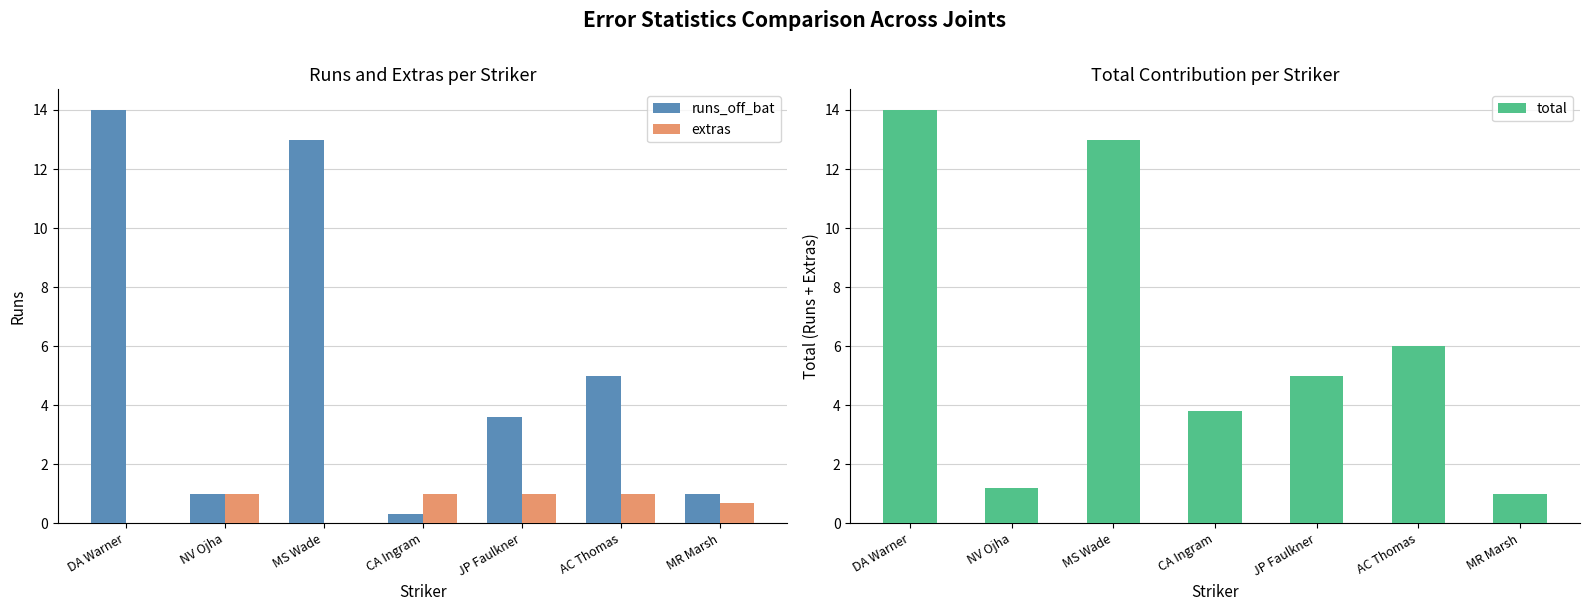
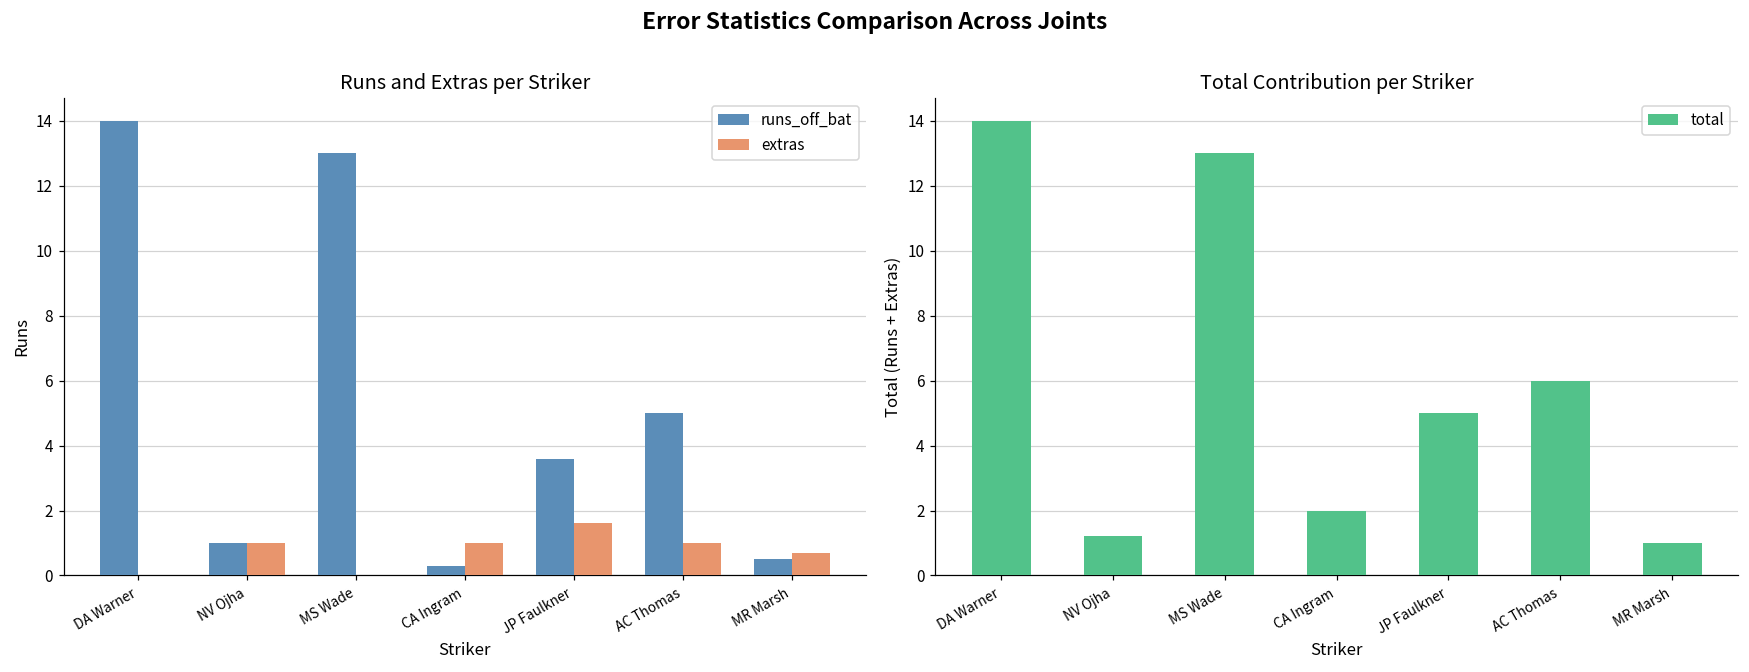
  {
    "Runs and Extras per Striker": {
      "runs_off_bat": {
        "DA Warner": 14.0,
        "NV Ojha": 1.0,
        "MS Wade": 13.0,
        "CA Ingram": 0.3,
        "JP Faulkner": 3.6,
        "AC Thomas": 5.0,
-       "MR Marsh": 1.0
+       "MR Marsh": 0.5
      },
      "extras": {
        "DA Warner": 0.0,
        "NV Ojha": 1.0,
        "MS Wade": 0.0,
        "CA Ingram": 1.0,
-       "JP Faulkner": 1.0,
+       "JP Faulkner": 1.6,
        "AC Thomas": 1.0,
        "MR Marsh": 0.7
      }
    },
    "Total Contribution per Striker": {
      "DA Warner": 14.0,
      "NV Ojha": 1.2,
      "MS Wade": 13.0,
-     "CA Ingram": 3.8,
+     "CA Ingram": 2.0,
      "JP Faulkner": 5.0,
      "AC Thomas": 6.0,
      "MR Marsh": 1.0
    }
  }
